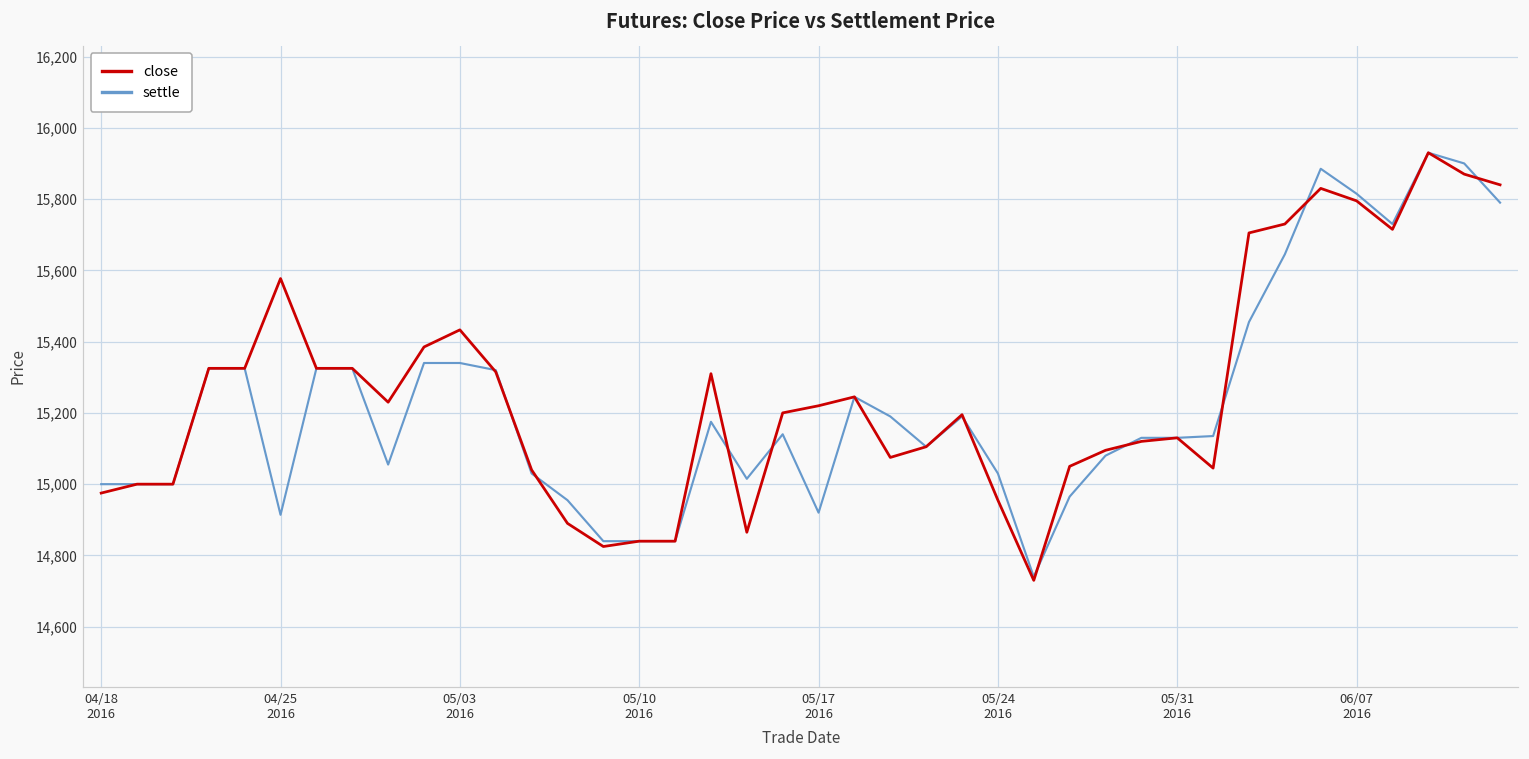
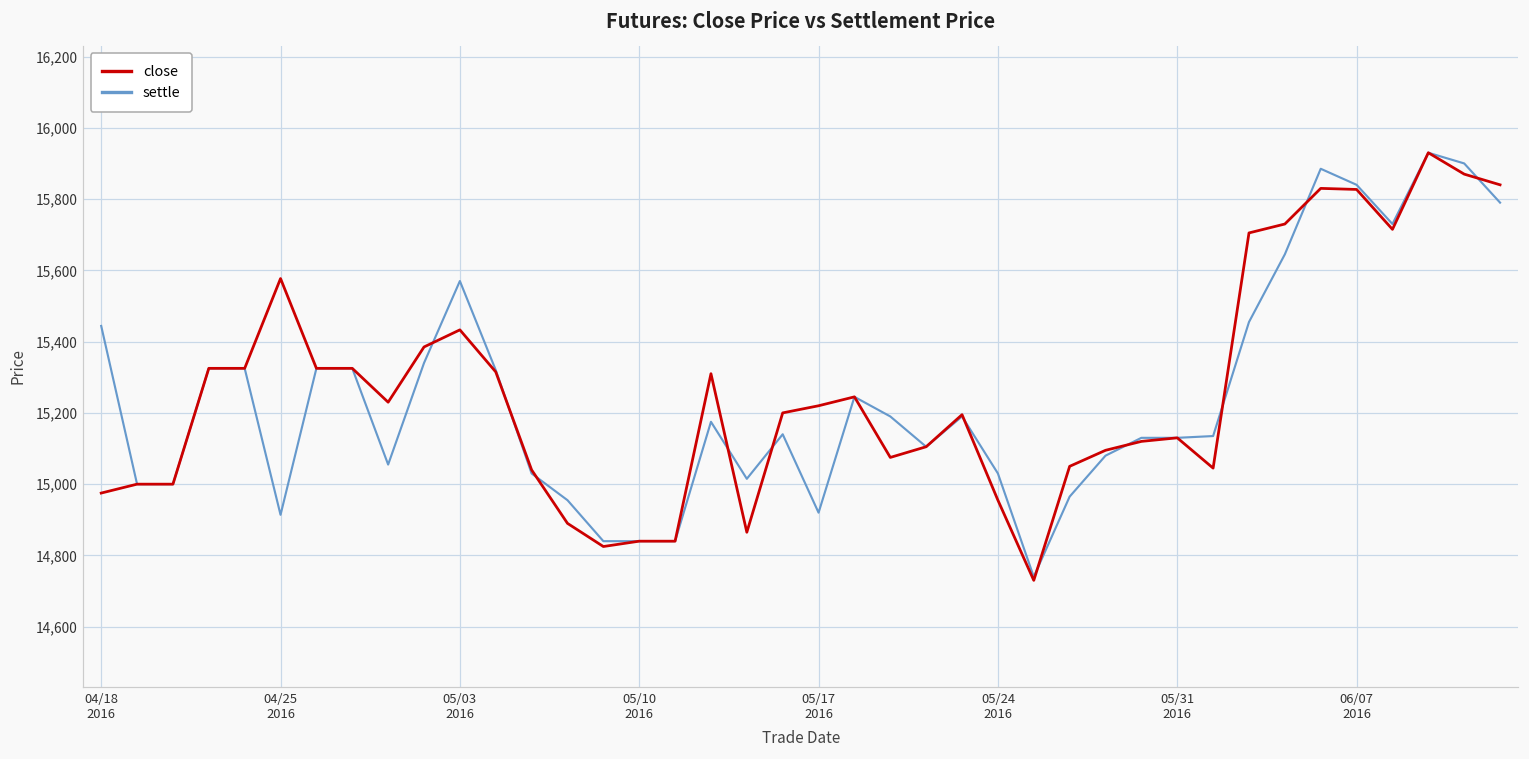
  {
    "close": {
      "04/18 2016": "14,980",
      "04/25 2016": "15,580",
      "05/03 2016": "15,430",
      "05/17 2016": "15,220",
      "05/24 2016": "14,960",
-     "06/07 2016": "15,800"
+     "06/07 2016": "15,830"
    },
    "settle": {
-     "04/18 2016": "15,000",
+     "04/18 2016": "15,440",
      "04/25 2016": "14,910",
-     "05/03 2016": "15,340",
+     "05/03 2016": "15,570",
      "05/17 2016": "14,920",
      "05/24 2016": "15,030",
-     "06/07 2016": "15,820"
+     "06/07 2016": "15,840"
    }
  }
